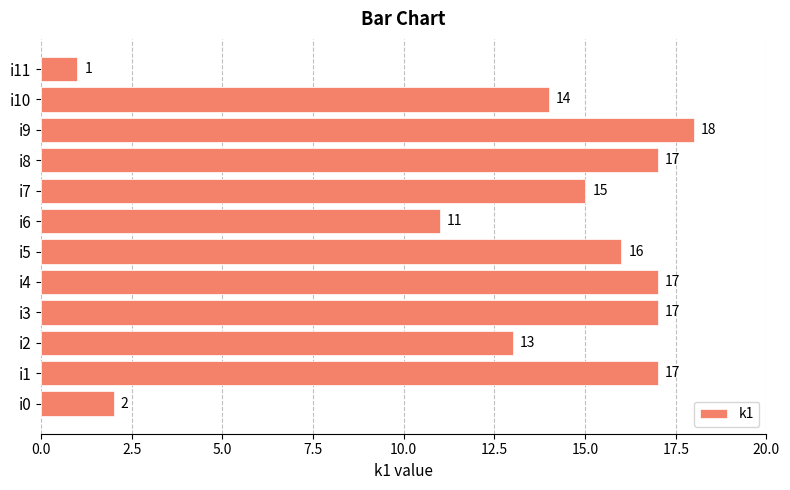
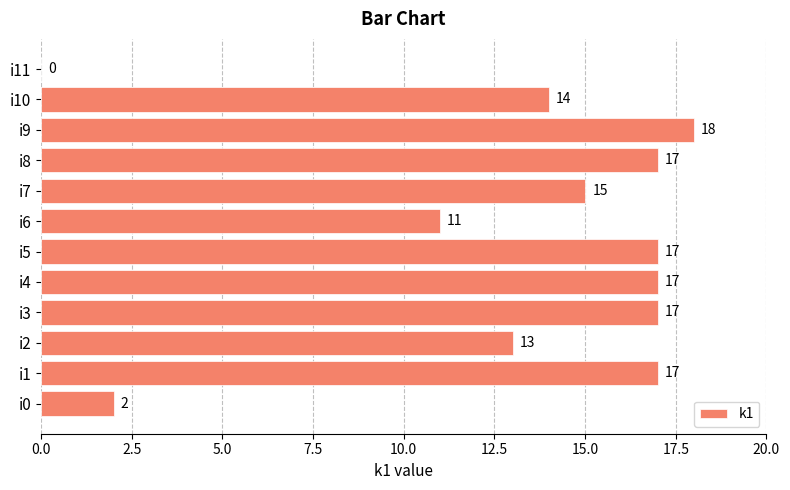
  {
-   "i11": 1,
+   "i11": 0,
    "i10": 14,
    "i9": 18,
    "i8": 17,
    "i7": 15,
    "i6": 11,
-   "i5": 16,
+   "i5": 17,
    "i4": 17,
    "i3": 17,
    "i2": 13,
    "i1": 17,
    "i0": 2
  }
